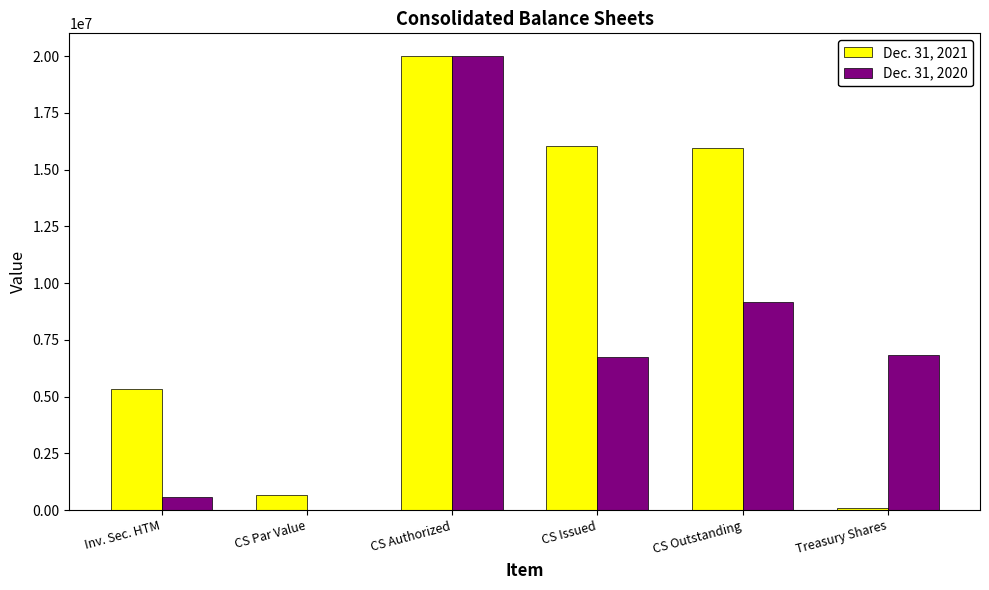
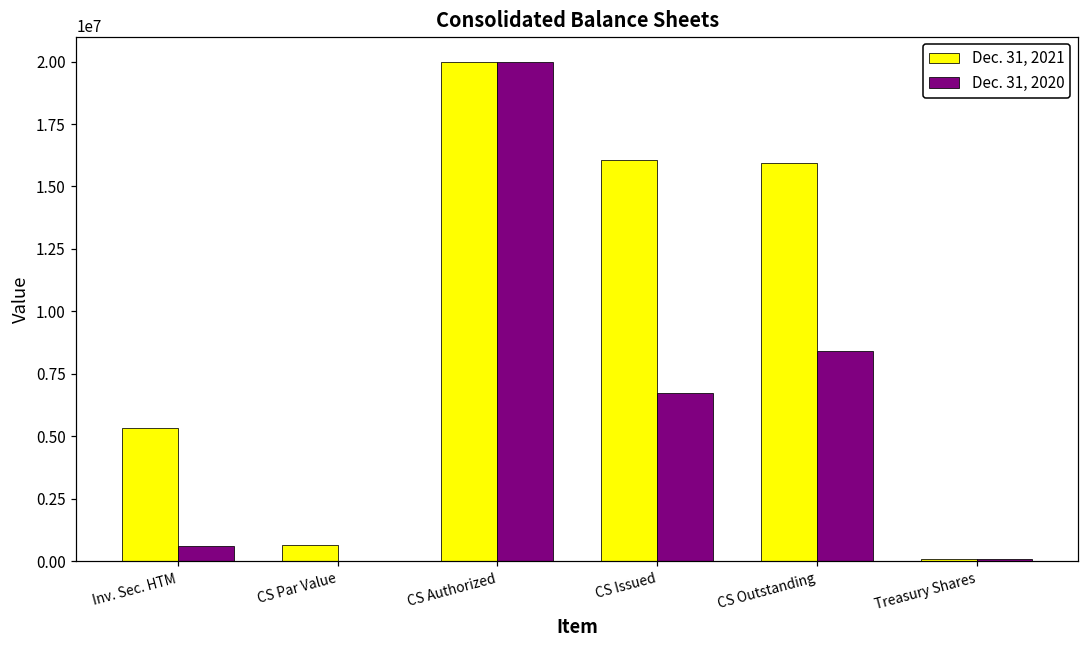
  {
    "Dec. 31, 2021": {
      "Inv. Sec. HTM": 5300000,
      "CS Par Value": 700000,
      "CS Authorized": 20000000,
      "CS Issued": 16100000,
      "CS Outstanding": 16000000
    },
    "Dec. 31, 2020": {
      "Inv. Sec. HTM": 600000,
      "CS Authorized": 20000000,
      "CS Issued": 6700000,
-     "CS Outstanding": 9200000,
-     "Treasury Shares": 6800000
+     "CS Outstanding": 8400000,
+     "Treasury Shares": 100000
    }
  }
